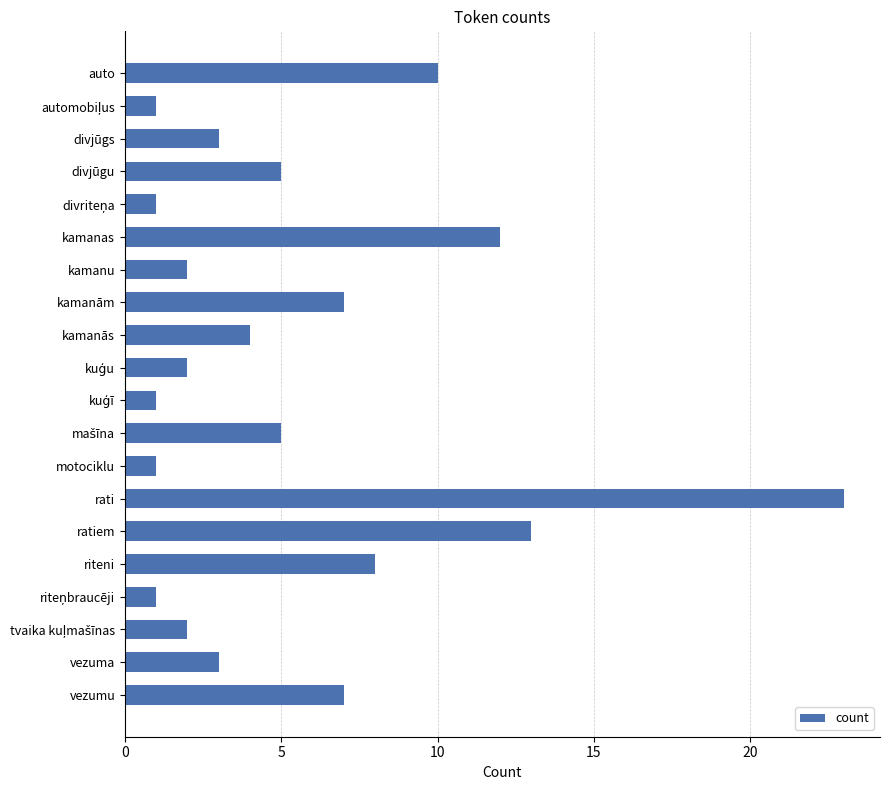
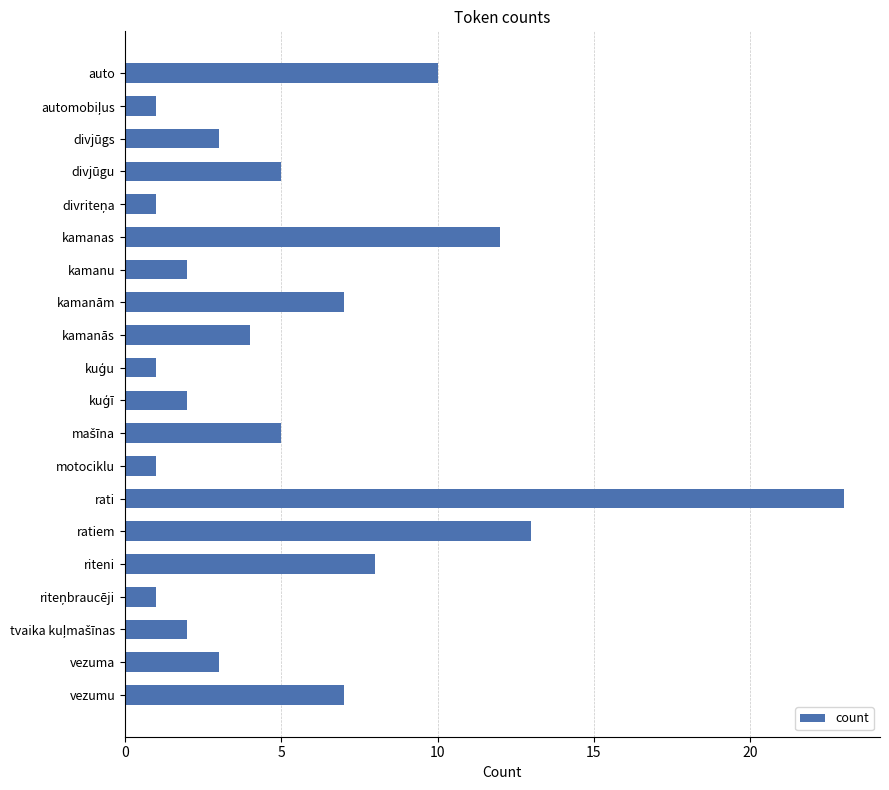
  {
    "auto": 10,
    "automobiļus": 1,
    "divjūgs": 3,
    "divjūgu": 5,
    "divriteņa": 1,
    "kamanas": 12,
    "kamanu": 2,
    "kamanām": 7,
    "kamanās": 4,
-   "kuģu": 2,
-   "kuģī": 1,
+   "kuģu": 1,
+   "kuģī": 2,
    "mašīna": 5,
    "motociklu": 1,
    "rati": 23,
    "ratiem": 13,
    "riteni": 8,
    "riteņbraucēji": 1,
    "tvaika kuļmašīnas": 2,
    "vezuma": 3,
    "vezumu": 7
  }
